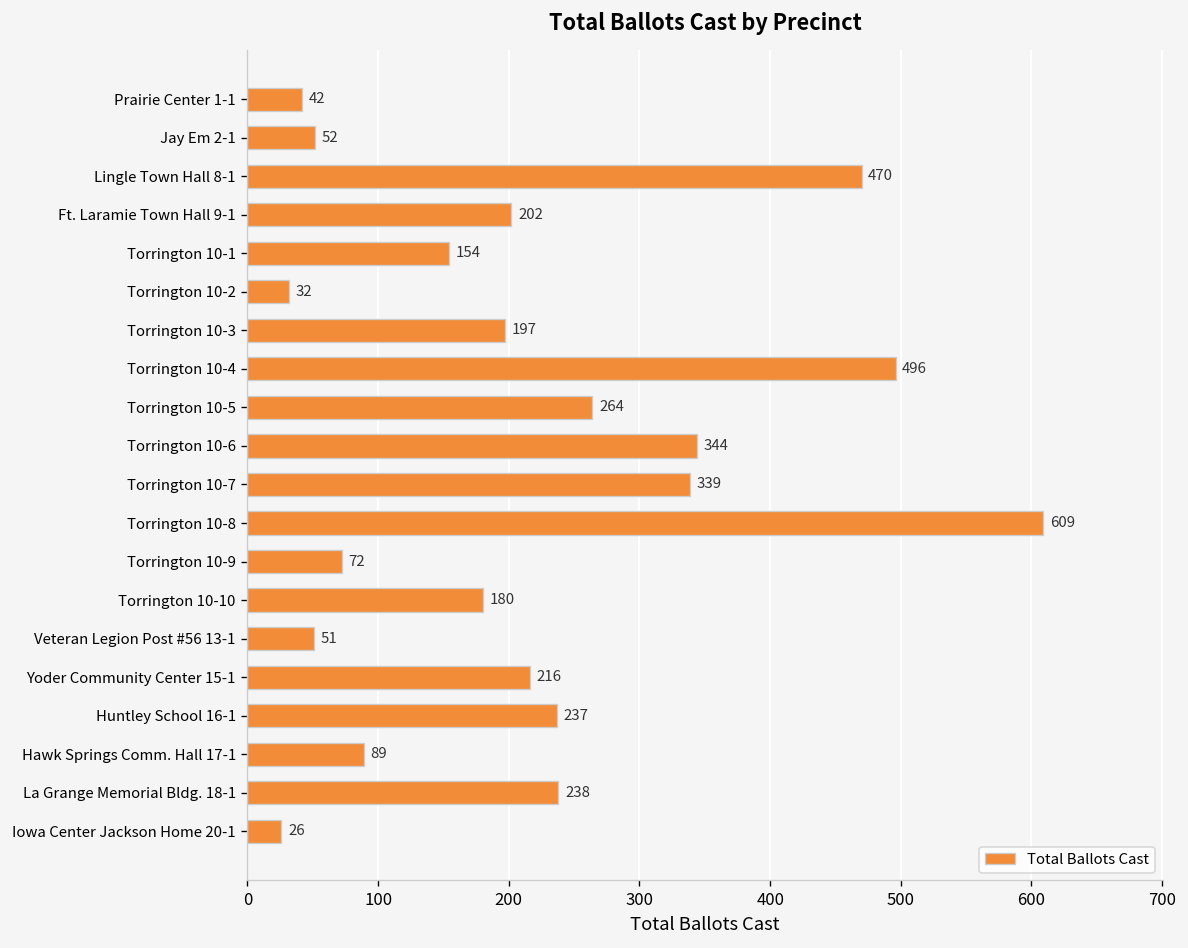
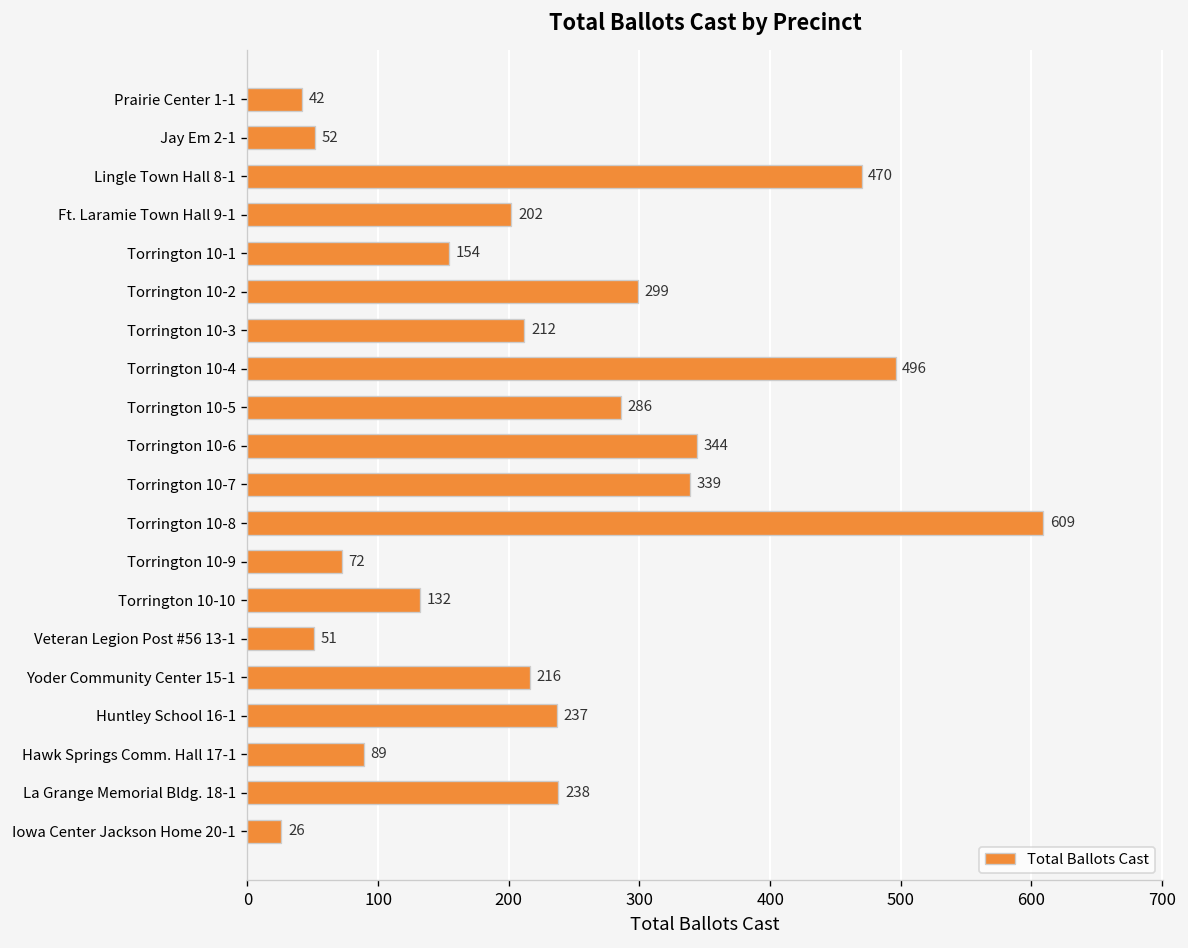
  {
    "Prairie Center 1-1": 42,
    "Jay Em 2-1": 52,
    "Lingle Town Hall 8-1": 470,
    "Ft. Laramie Town Hall 9-1": 202,
    "Torrington 10-1": 154,
-   "Torrington 10-2": 32,
-   "Torrington 10-3": 197,
+   "Torrington 10-2": 299,
+   "Torrington 10-3": 212,
    "Torrington 10-4": 496,
-   "Torrington 10-5": 264,
+   "Torrington 10-5": 286,
    "Torrington 10-6": 344,
    "Torrington 10-7": 339,
    "Torrington 10-8": 609,
    "Torrington 10-9": 72,
-   "Torrington 10-10": 180,
+   "Torrington 10-10": 132,
    "Veteran Legion Post #56 13-1": 51,
    "Yoder Community Center 15-1": 216,
    "Huntley School 16-1": 237,
    "Hawk Springs Comm. Hall 17-1": 89,
    "La Grange Memorial Bldg. 18-1": 238,
    "Iowa Center Jackson Home 20-1": 26
  }
